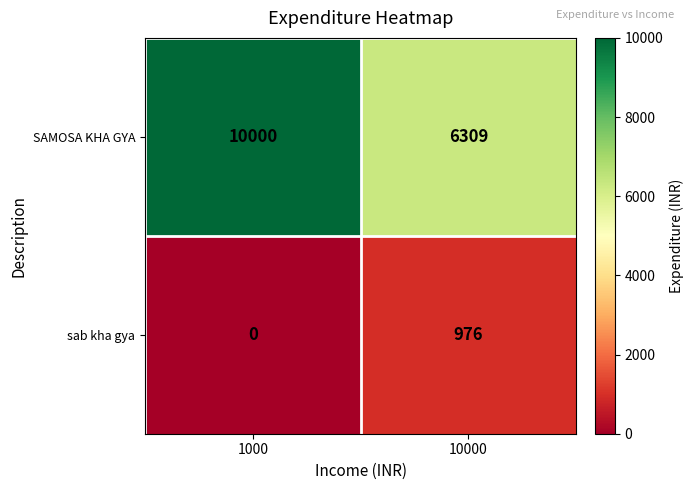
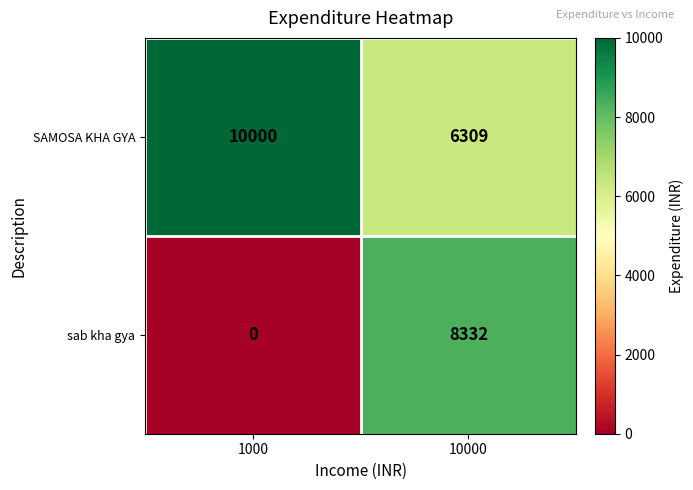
  {
    "SAMOSA KHA GYA": {
      "1000": 10000,
      "10000": 6309
    },
    "sab kha gya": {
      "1000": 0,
-     "10000": 976
+     "10000": 8332
    }
  }
